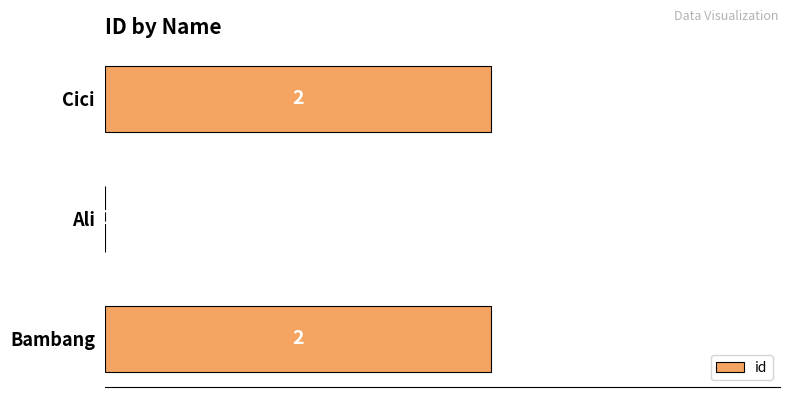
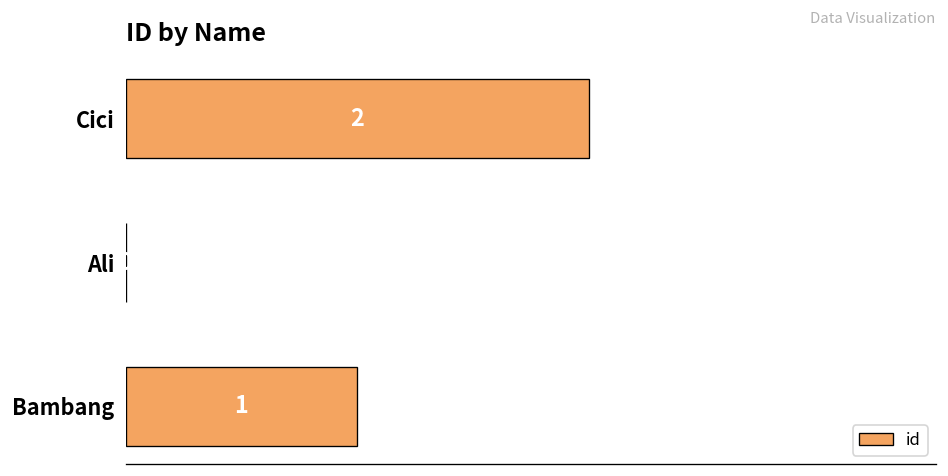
  {
    "Cici": 2,
-   "Bambang": 2
+   "Bambang": 1
  }
